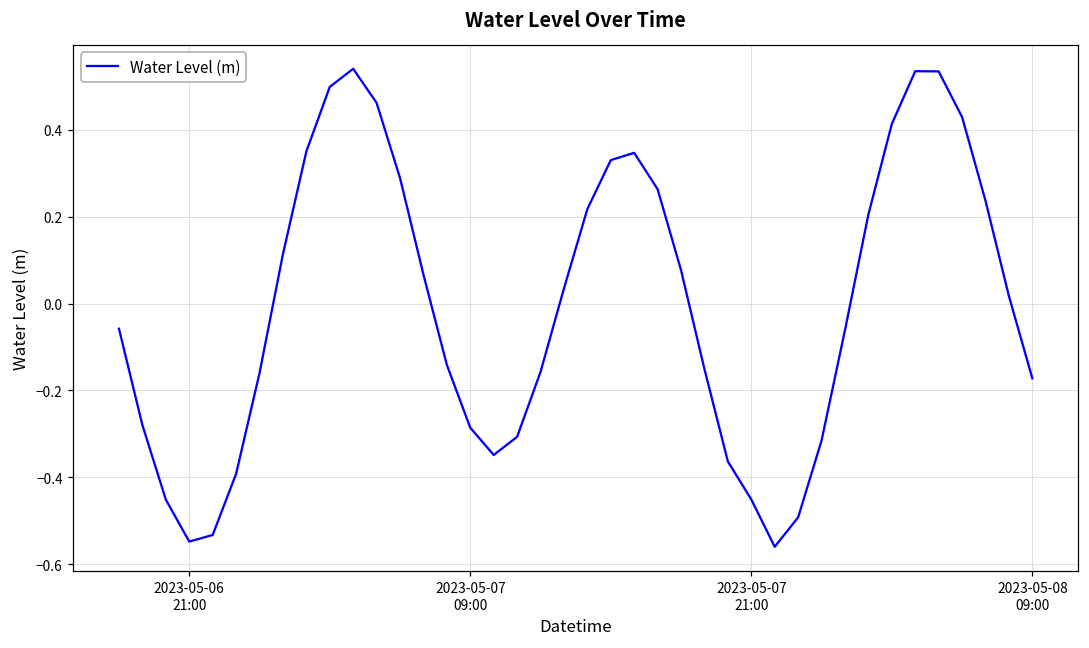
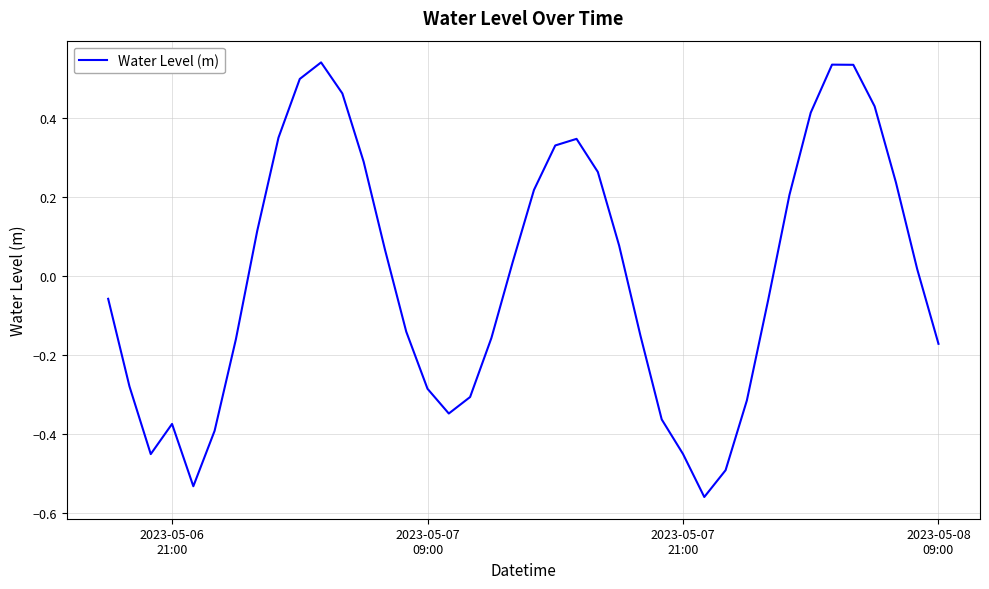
  {
-   "2023-05-06 21:00": -0.55,
+   "2023-05-06 21:00": -0.38,
    "2023-05-07 09:00": -0.29,
    "2023-05-07 21:00": -0.45,
    "2023-05-08 09:00": -0.17
  }
